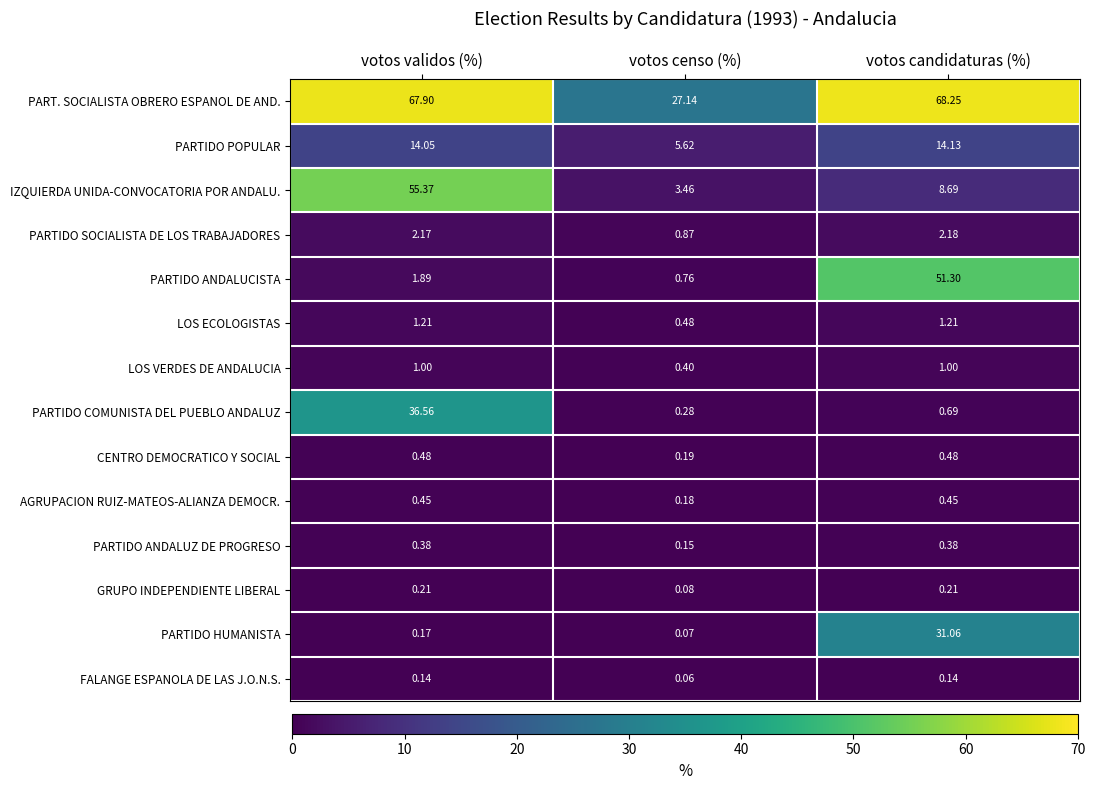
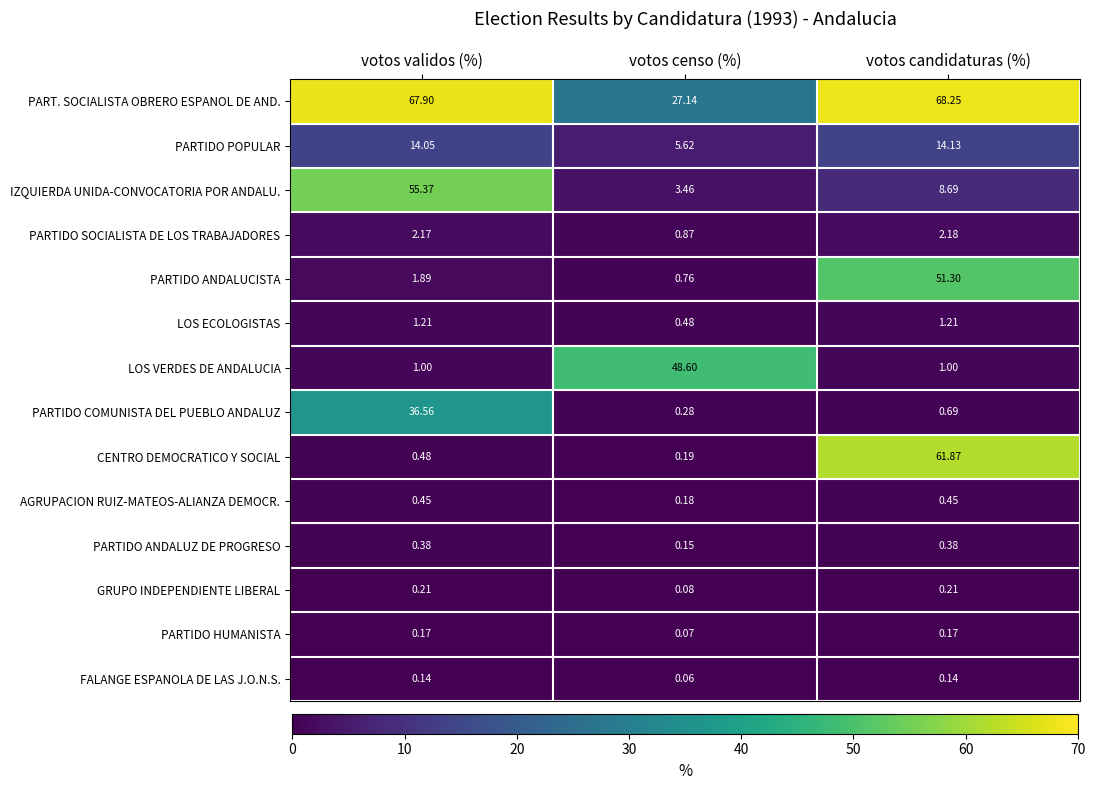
  {
    "PART. SOCIALISTA OBRERO ESPANOL DE AND.": {
      "votos validos (%)": 67.90,
      "votos censo (%)": 27.14,
      "votos candidaturas (%)": 68.25
    },
    "PARTIDO POPULAR": {
      "votos validos (%)": 14.05,
      "votos censo (%)": 5.62,
      "votos candidaturas (%)": 14.13
    },
    "IZQUIERDA UNIDA-CONVOCATORIA POR ANDALU.": {
      "votos validos (%)": 55.37,
      "votos censo (%)": 3.46,
      "votos candidaturas (%)": 8.69
    },
    "PARTIDO SOCIALISTA DE LOS TRABAJADORES": {
      "votos validos (%)": 2.17,
      "votos censo (%)": 0.87,
      "votos candidaturas (%)": 2.18
    },
    "PARTIDO ANDALUCISTA": {
      "votos validos (%)": 1.89,
      "votos censo (%)": 0.76,
      "votos candidaturas (%)": 51.30
    },
    "LOS ECOLOGISTAS": {
      "votos validos (%)": 1.21,
      "votos censo (%)": 0.48,
      "votos candidaturas (%)": 1.21
    },
    "LOS VERDES DE ANDALUCIA": {
      "votos validos (%)": 1.00,
-     "votos censo (%)": 0.40,
+     "votos censo (%)": 48.60,
      "votos candidaturas (%)": 1.00
    },
    "PARTIDO COMUNISTA DEL PUEBLO ANDALUZ": {
      "votos validos (%)": 36.56,
      "votos censo (%)": 0.28,
      "votos candidaturas (%)": 0.69
    },
    "CENTRO DEMOCRATICO Y SOCIAL": {
      "votos validos (%)": 0.48,
      "votos censo (%)": 0.19,
-     "votos candidaturas (%)": 0.48
+     "votos candidaturas (%)": 61.87
    },
    "AGRUPACION RUIZ-MATEOS-ALIANZA DEMOCR.": {
      "votos validos (%)": 0.45,
      "votos censo (%)": 0.18,
      "votos candidaturas (%)": 0.45
    },
    "PARTIDO ANDALUZ DE PROGRESO": {
      "votos validos (%)": 0.38,
      "votos censo (%)": 0.15,
      "votos candidaturas (%)": 0.38
    },
    "GRUPO INDEPENDIENTE LIBERAL": {
      "votos validos (%)": 0.21,
      "votos censo (%)": 0.08,
      "votos candidaturas (%)": 0.21
    },
    "PARTIDO HUMANISTA": {
      "votos validos (%)": 0.17,
      "votos censo (%)": 0.07,
-     "votos candidaturas (%)": 31.06
+     "votos candidaturas (%)": 0.17
    },
    "FALANGE ESPANOLA DE LAS J.O.N.S.": {
      "votos validos (%)": 0.14,
      "votos censo (%)": 0.06,
      "votos candidaturas (%)": 0.14
    }
  }
